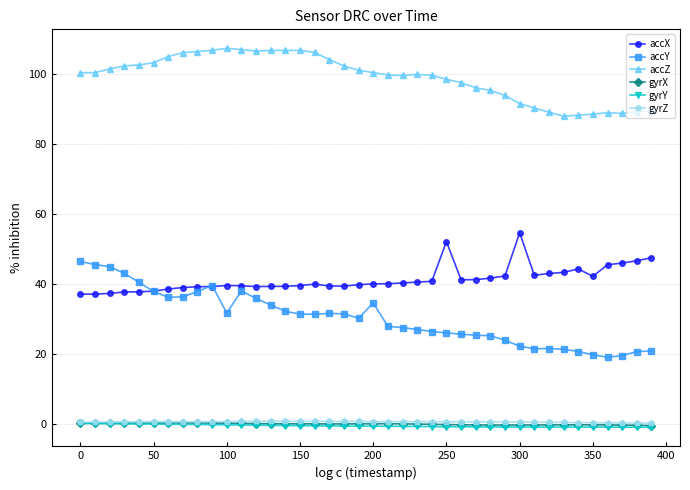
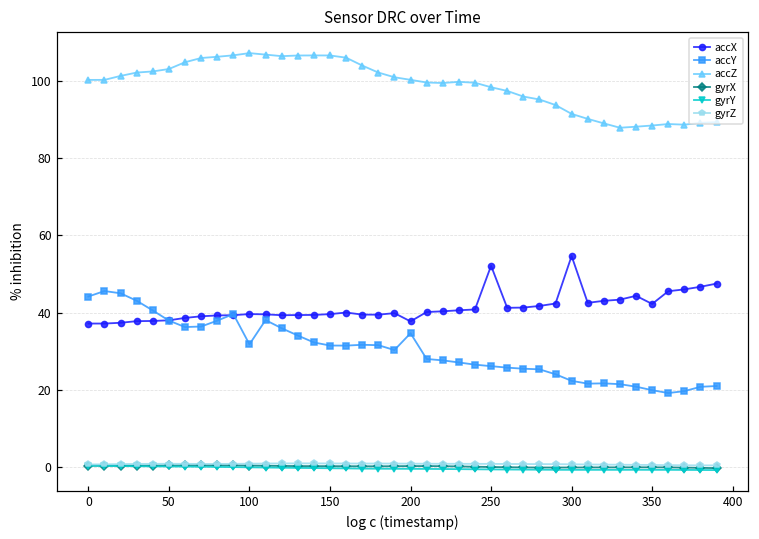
  {
    "accX": {
      "0": 37,
      "100": 40,
      "150": 40,
-     "200": 40,
+     "200": 38,
      "250": 52,
      "300": 55,
      "350": 42
    },
    "accY": {
-     "0": 46,
+     "0": 44,
      "100": 32,
      "150": 31,
      "200": 35,
      "250": 26,
      "300": 22,
      "350": 20
    }
  }
